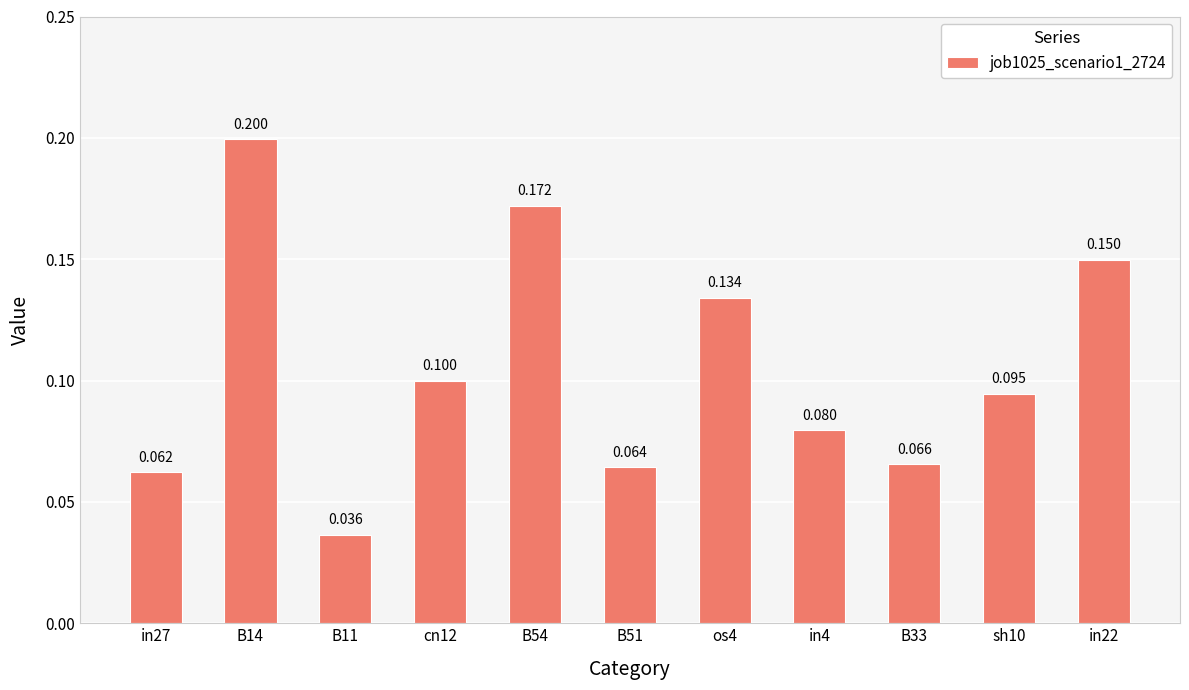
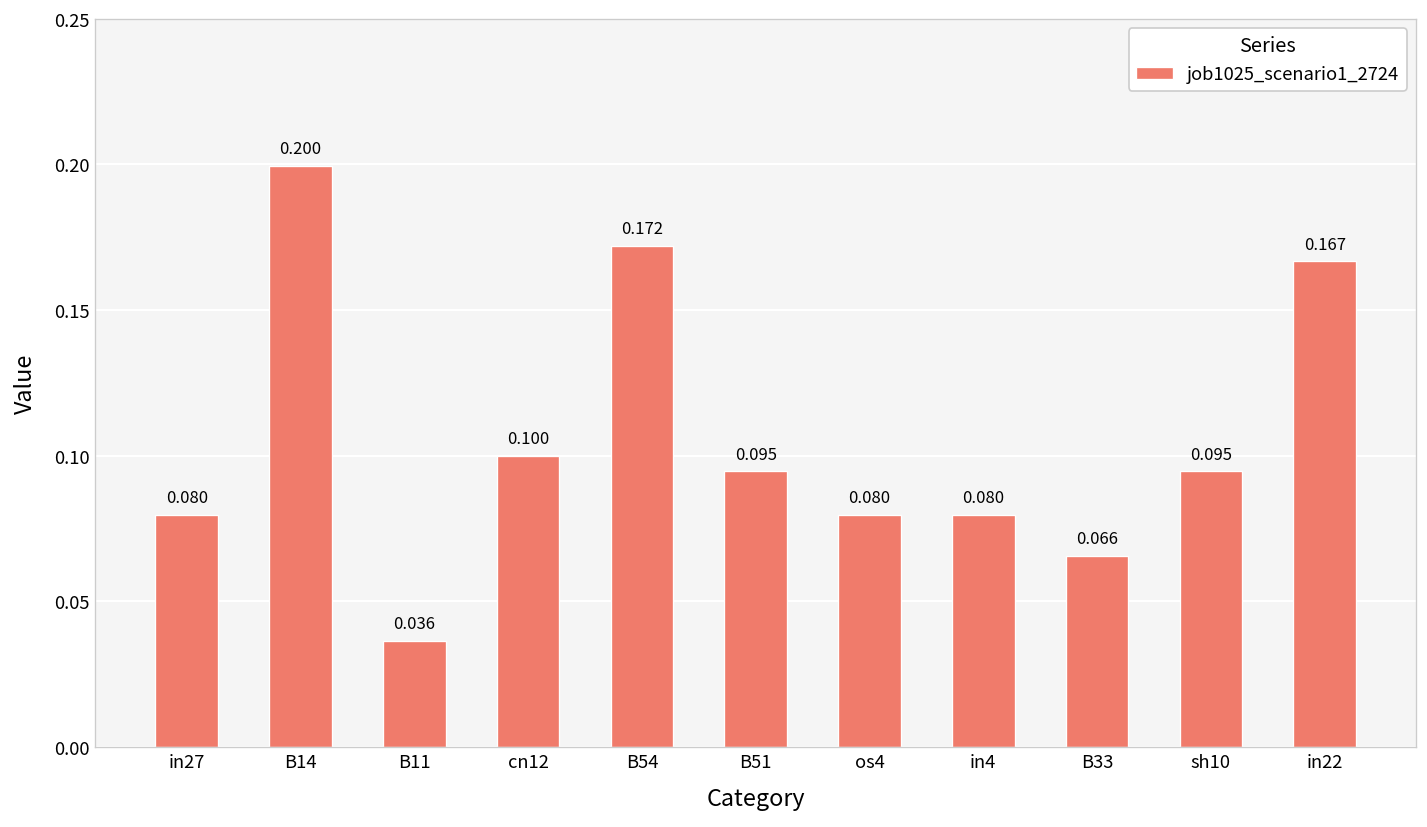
  {
-   "in27": 0.062,
+   "in27": 0.080,
    "B14": 0.200,
    "B11": 0.036,
    "cn12": 0.100,
    "B54": 0.172,
-   "B51": 0.064,
-   "os4": 0.134,
+   "B51": 0.095,
+   "os4": 0.080,
    "in4": 0.080,
    "B33": 0.066,
    "sh10": 0.095,
-   "in22": 0.150
+   "in22": 0.167
  }
